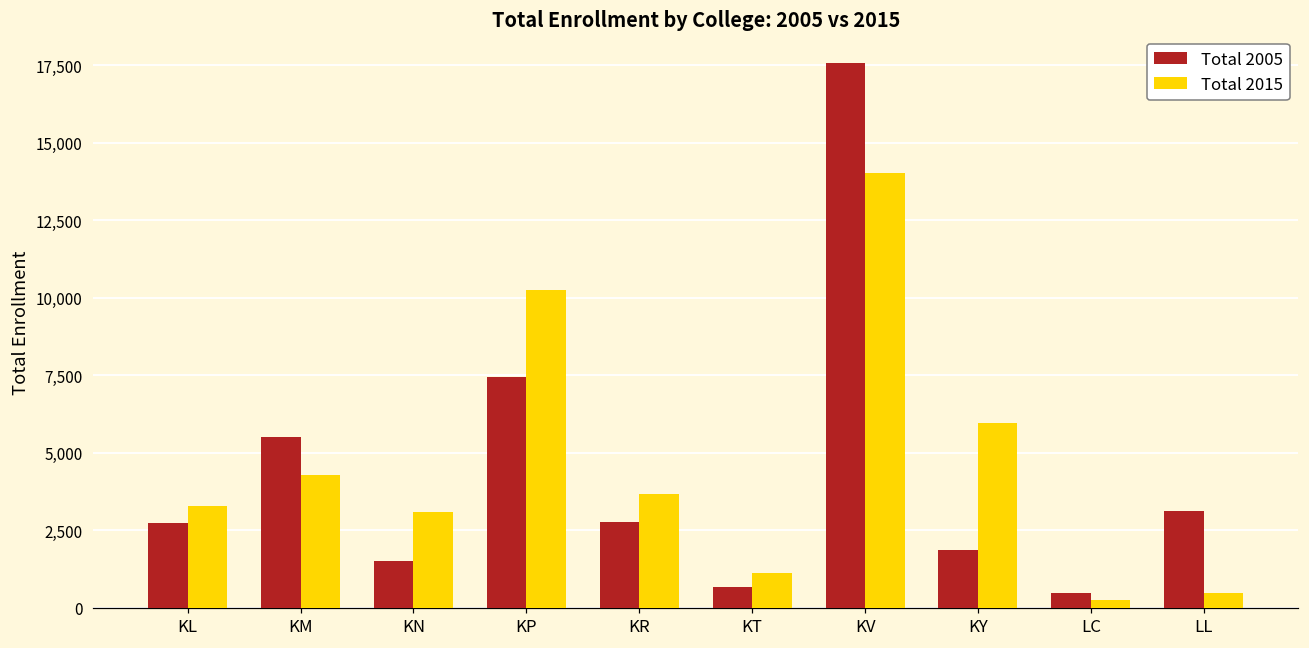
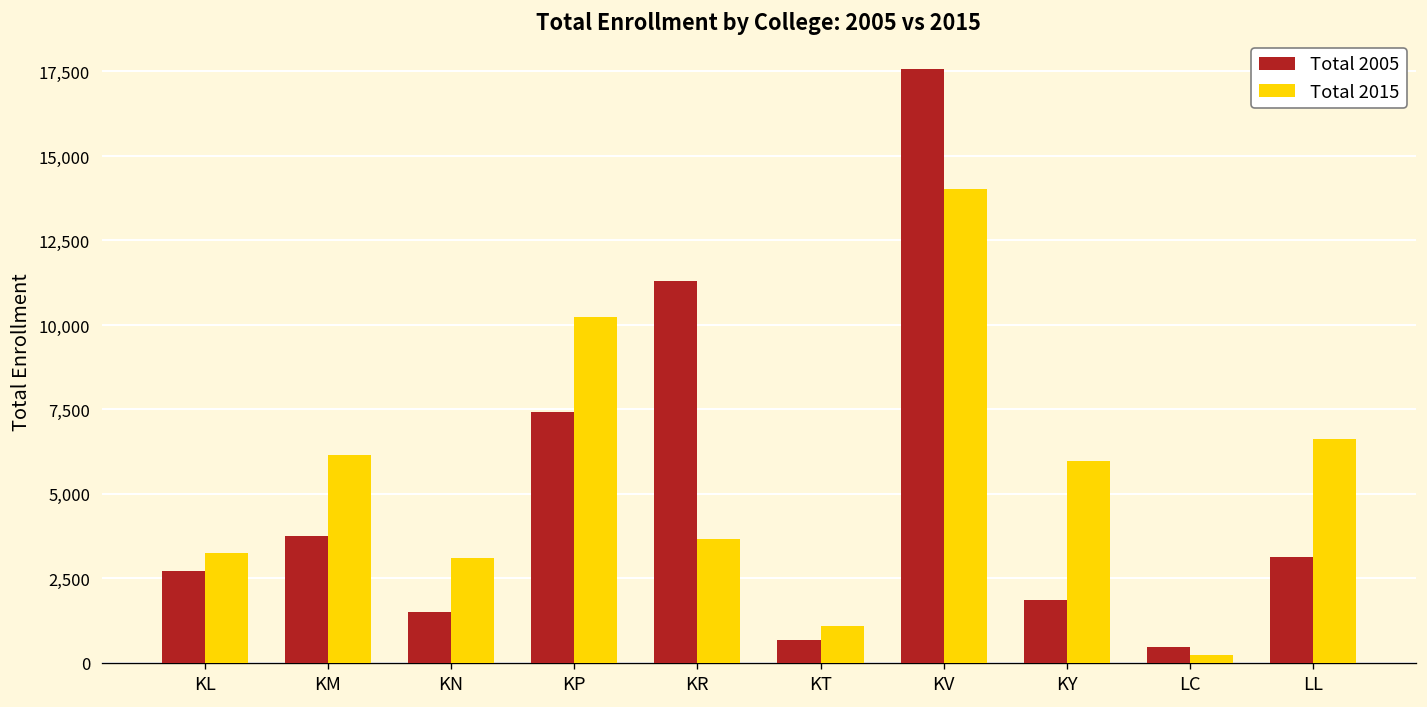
  {
    "Total 2005": {
      "KL": "2,700",
-     "KM": "5,500",
+     "KM": "3,800",
      "KN": "1,500",
      "KP": "7,400",
-     "KR": "2,800",
+     "KR": "11,300",
      "KT": "700",
      "KV": "17,600",
      "KY": "1,900",
      "LC": "500",
      "LL": "3,100"
    },
    "Total 2015": {
      "KL": "3,300",
-     "KM": "4,300",
+     "KM": "6,100",
      "KN": "3,100",
      "KP": "10,200",
      "KR": "3,700",
      "KT": "1,100",
      "KV": "14,000",
      "KY": "6,000",
      "LC": "200",
-     "LL": "500"
+     "LL": "6,600"
    }
  }
